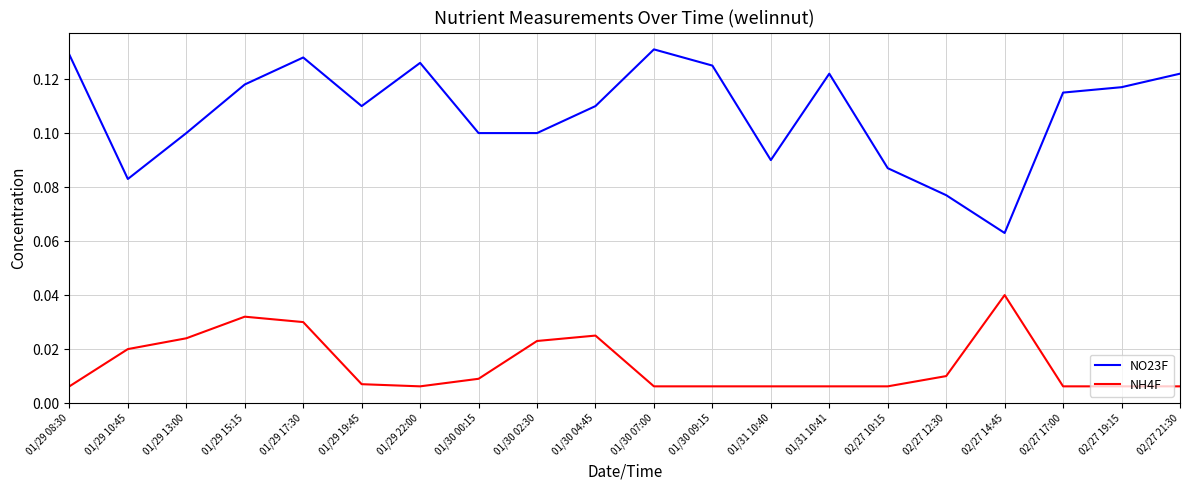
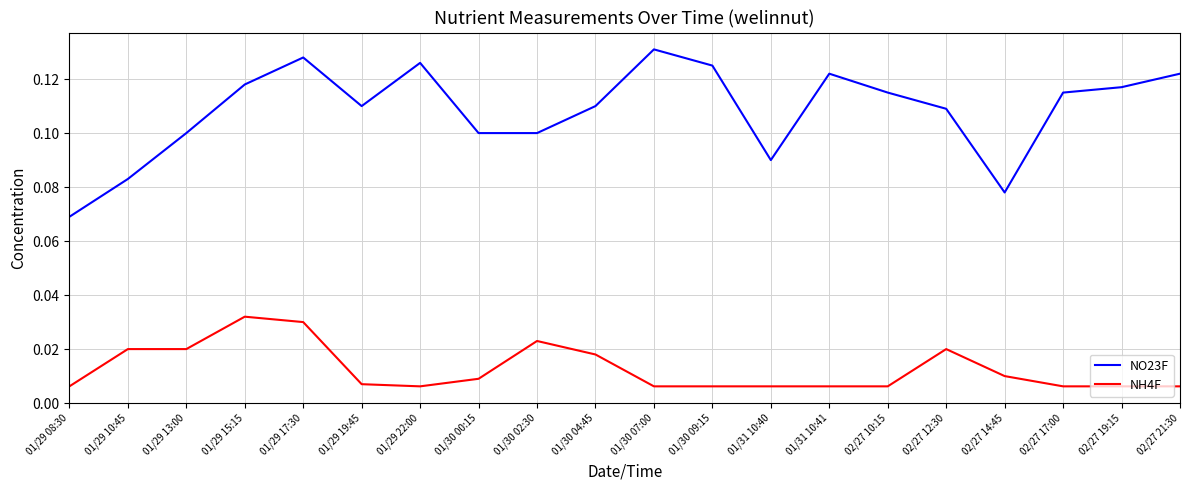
  {
    "NO23F": {
-     "01/29 08:30": 0.129,
+     "01/29 08:30": 0.069,
      "01/29 10:45": 0.083,
      "01/29 13:00": 0.100,
      "01/29 15:15": 0.118,
      "01/29 17:30": 0.128,
      "01/29 19:45": 0.110,
      "01/29 22:00": 0.126,
      "01/30 00:15": 0.100,
      "01/30 02:30": 0.100,
      "01/30 04:45": 0.110,
      "01/30 07:00": 0.131,
      "01/30 09:15": 0.125,
      "01/31 10:40": 0.090,
      "01/31 10:41": 0.122,
-     "02/27 10:15": 0.087,
-     "02/27 12:30": 0.077,
-     "02/27 14:45": 0.063,
+     "02/27 10:15": 0.115,
+     "02/27 12:30": 0.109,
+     "02/27 14:45": 0.078,
      "02/27 17:00": 0.115,
      "02/27 19:15": 0.117,
      "02/27 21:30": 0.122
    },
    "NH4F": {
      "01/29 08:30": 0.006,
      "01/29 10:45": 0.020,
-     "01/29 13:00": 0.024,
+     "01/29 13:00": 0.020,
      "01/29 15:15": 0.032,
      "01/29 17:30": 0.030,
      "01/29 19:45": 0.007,
      "01/29 22:00": 0.006,
      "01/30 00:15": 0.009,
      "01/30 02:30": 0.023,
-     "01/30 04:45": 0.025,
+     "01/30 04:45": 0.018,
      "01/30 07:00": 0.006,
      "01/30 09:15": 0.006,
      "01/31 10:40": 0.006,
      "01/31 10:41": 0.006,
      "02/27 10:15": 0.006,
-     "02/27 12:30": 0.01,
-     "02/27 14:45": 0.04,
+     "02/27 12:30": 0.02,
+     "02/27 14:45": 0.01,
      "02/27 17:00": 0.006,
      "02/27 21:30": 0.006
    }
  }
